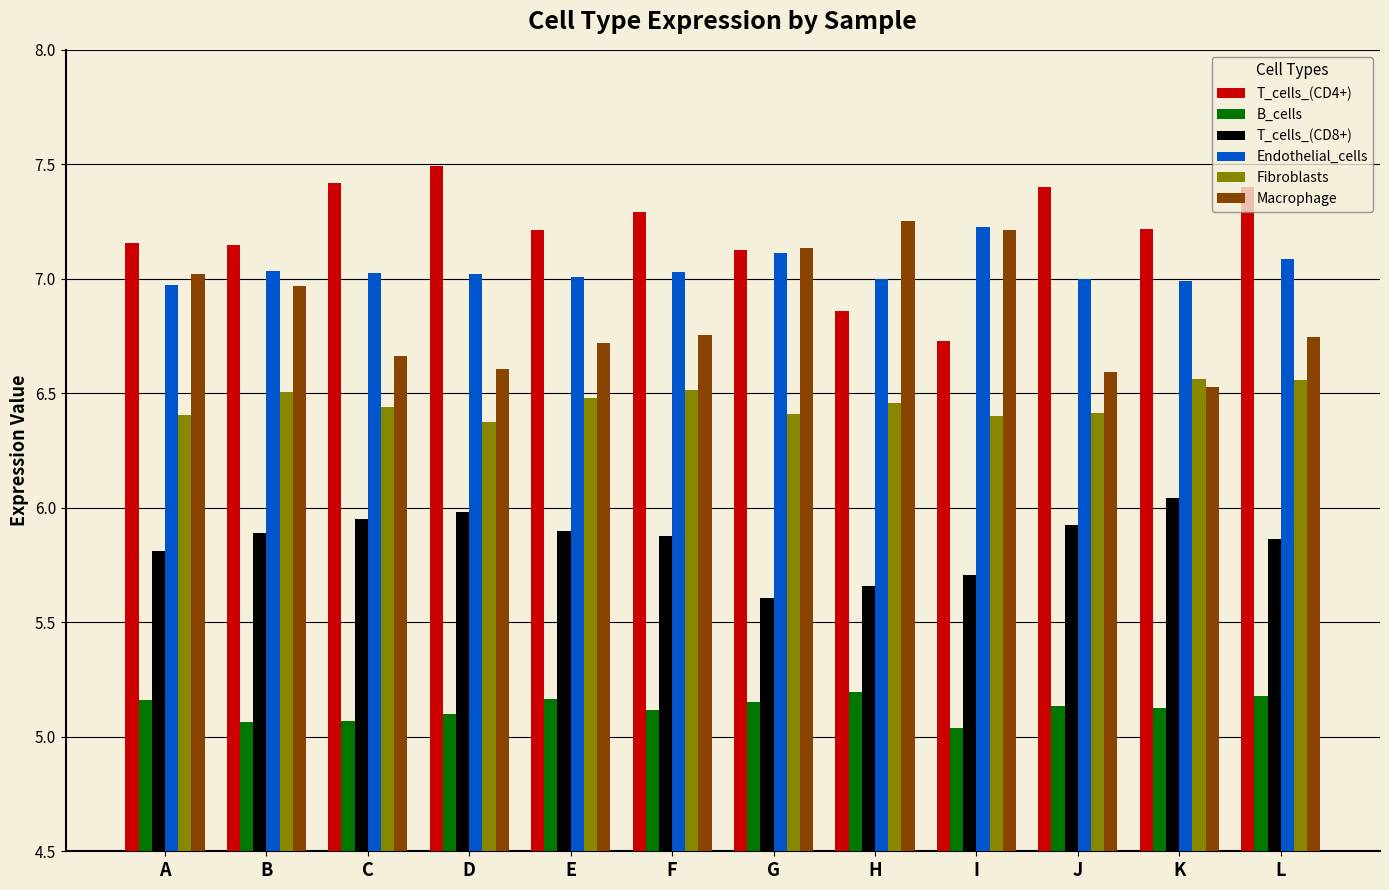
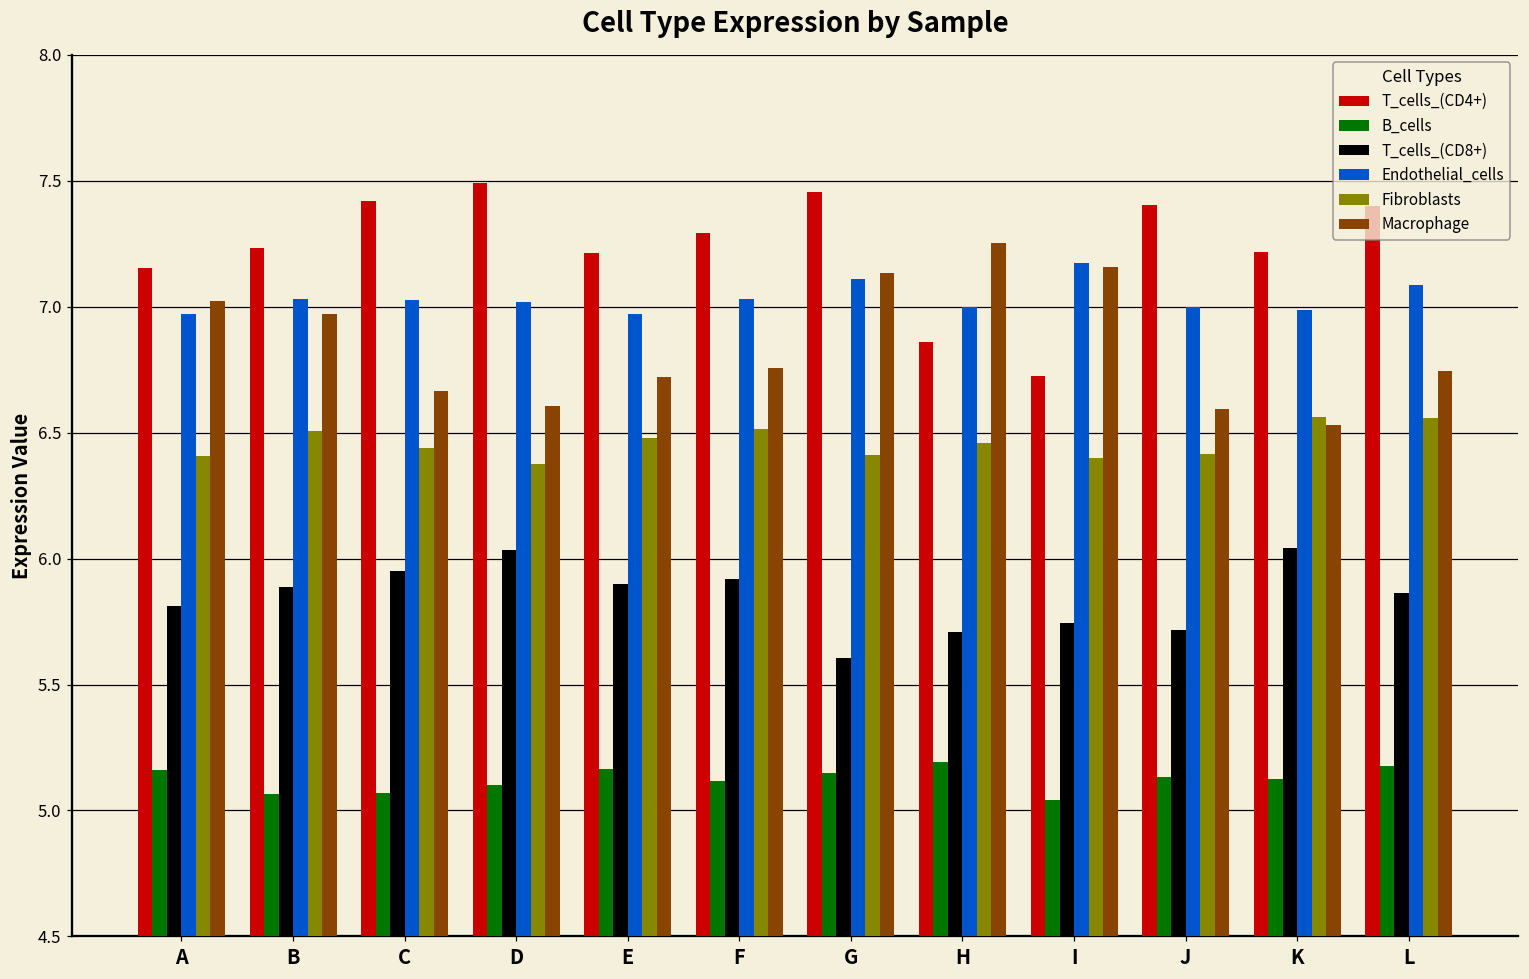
  {
    "T_cells_(CD4+)": {
      "A": 7.15,
-     "B": 7.15,
+     "B": 7.23,
      "C": 7.42,
      "D": 7.49,
      "E": 7.21,
      "F": 7.29,
-     "G": 7.12,
+     "G": 7.45,
      "H": 6.86,
      "I": 6.73,
      "J": 7.40,
      "K": 7.22
    },
    "B_cells": {
      "A": 5.16,
      "B": 5.07,
      "C": 5.07,
      "D": 5.10,
      "E": 5.17,
      "F": 5.12,
      "G": 5.15,
      "H": 5.19,
      "I": 5.04,
      "J": 5.13,
      "K": 5.13,
      "L": 5.18
    },
    "T_cells_(CD8+)": {
      "A": 5.81,
      "B": 5.89,
      "C": 5.95,
-     "D": 5.98,
+     "D": 6.04,
      "E": 5.90,
-     "F": 5.88,
+     "F": 5.92,
      "G": 5.60,
-     "H": 5.66,
-     "I": 5.71,
-     "J": 5.93,
+     "H": 5.71,
+     "I": 5.74,
+     "J": 5.72,
      "K": 6.04,
      "L": 5.86
    },
    "Endothelial_cells": {
      "A": 6.97,
      "B": 7.03,
      "C": 7.03,
      "D": 7.02,
-     "E": 7.01,
+     "E": 6.97,
      "F": 7.03,
      "G": 7.11,
      "H": 7.00,
-     "I": 7.23,
+     "I": 7.17,
      "J": 7.00,
      "K": 6.99,
      "L": 7.09
    },
    "Fibroblasts": {
      "A": 6.41,
      "B": 6.51,
      "C": 6.44,
      "D": 6.38,
      "E": 6.48,
      "F": 6.52,
      "G": 6.41,
      "H": 6.46,
      "I": 6.40,
      "J": 6.41,
      "K": 6.56,
      "L": 6.56
    },
    "Macrophage": {
      "A": 7.02,
      "B": 6.97,
      "C": 6.66,
      "D": 6.61,
      "E": 6.72,
      "F": 6.76,
      "G": 7.13,
      "H": 7.25,
-     "I": 7.21,
+     "I": 7.16,
      "J": 6.59,
      "K": 6.53,
      "L": 6.74
    }
  }
